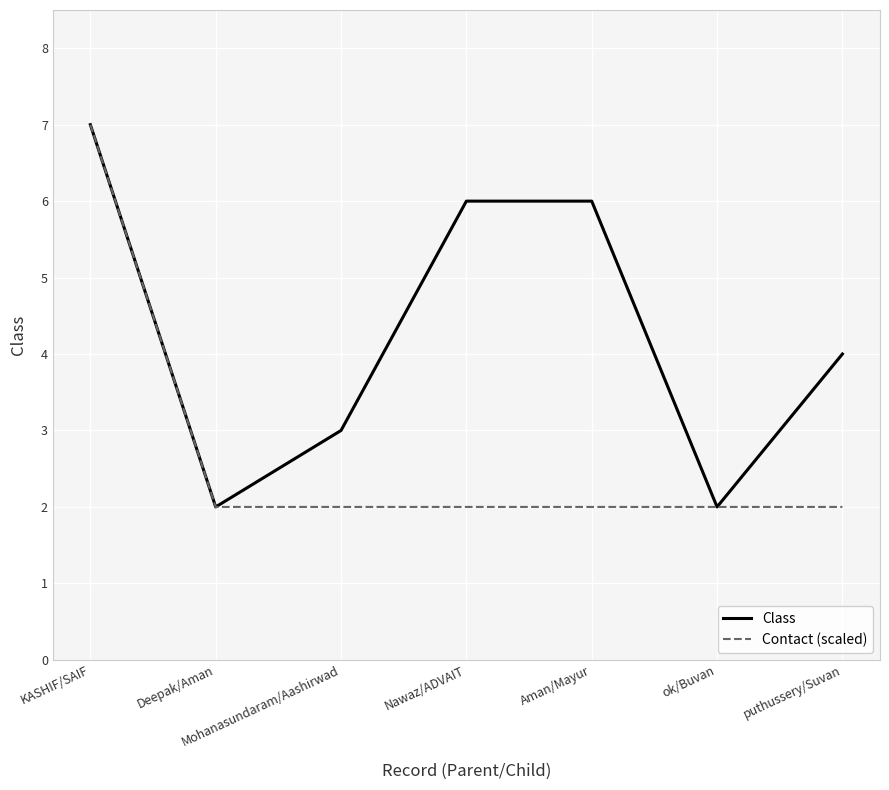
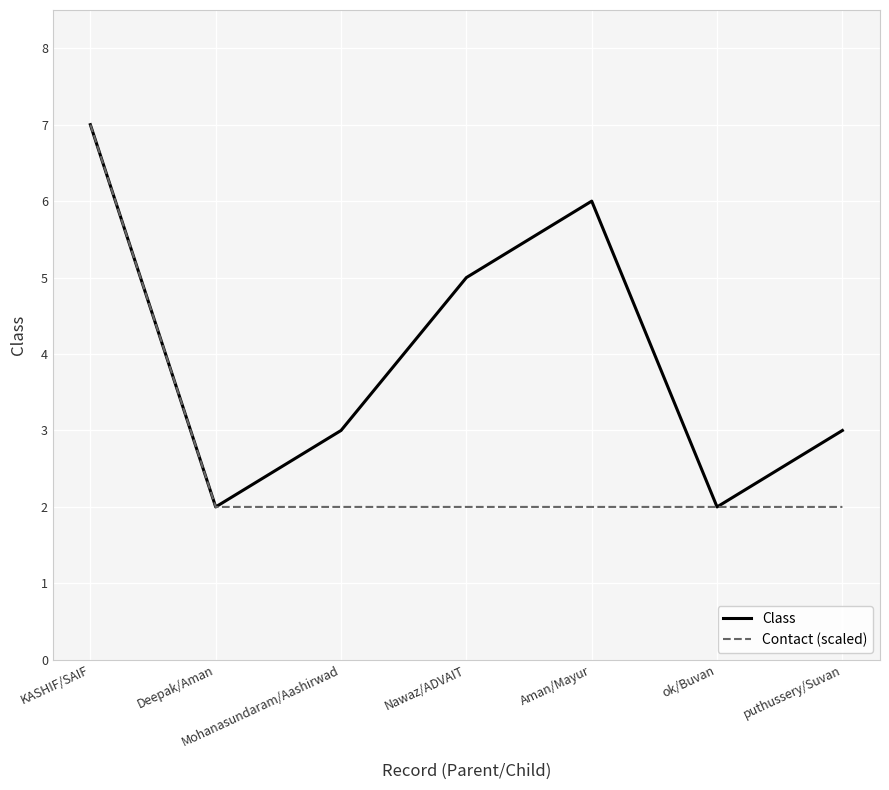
  {
    "Class": {
      "Mohanasundaram/Aashirwad": 3,
-     "Nawaz/ADVAIT": 6,
+     "Nawaz/ADVAIT": 5,
      "Aman/Mayur": 6,
-     "puthussery/Suvan": 4
+     "puthussery/Suvan": 3
    },
    "Contact (scaled)": {
      "Mohanasundaram/Aashirwad": 2,
      "Nawaz/ADVAIT": 2,
      "Aman/Mayur": 2,
      "puthussery/Suvan": 2
    }
  }
